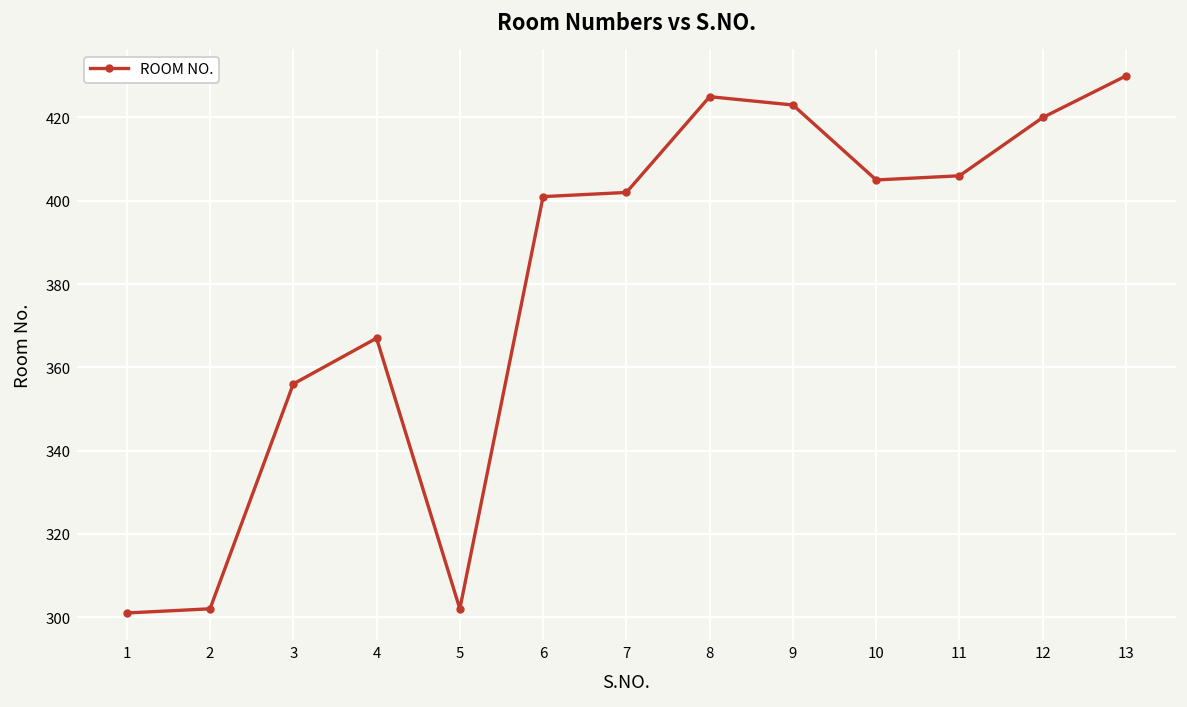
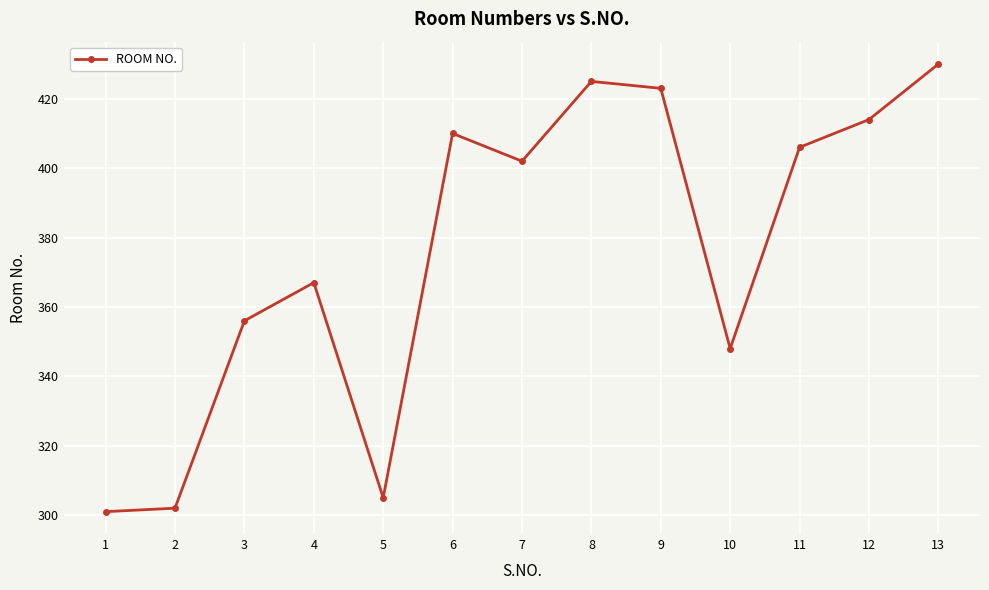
  {
    "1": 301,
    "2": 302,
    "3": 356,
    "4": 367,
-   "5": 302,
-   "6": 401,
+   "5": 305,
+   "6": 410,
    "7": 402,
    "8": 425,
    "9": 423,
-   "10": 405,
+   "10": 348,
    "11": 406,
-   "12": 420,
+   "12": 414,
    "13": 430
  }
